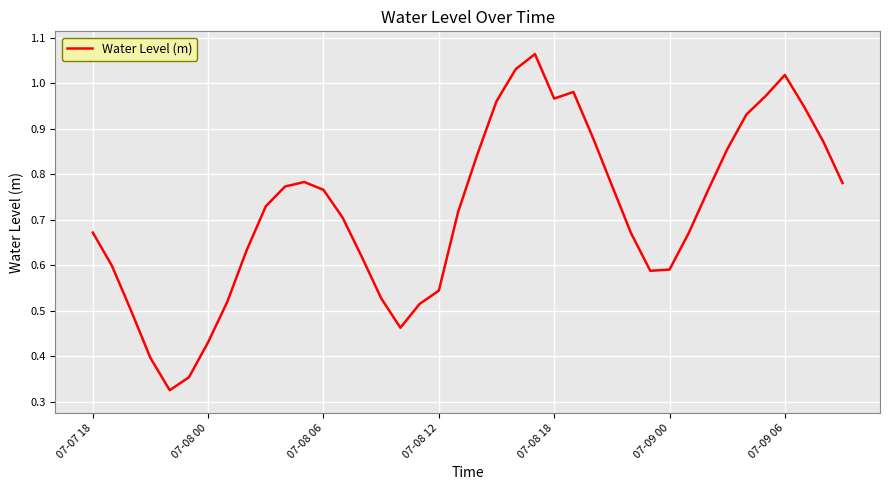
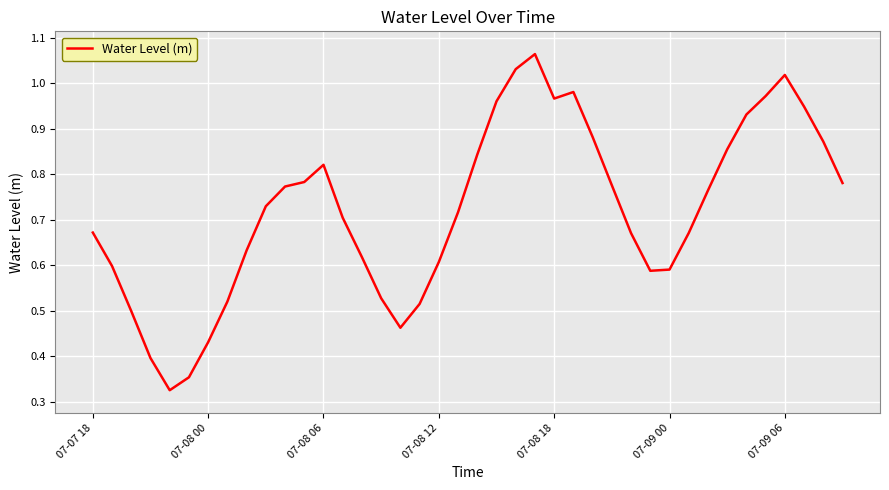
  {
    "07-07 18": 0.67,
    "07-08 00": 0.43,
-   "07-08 06": 0.77,
-   "07-08 12": 0.54,
+   "07-08 06": 0.82,
+   "07-08 12": 0.61,
    "07-08 18": 0.97,
    "07-09 00": 0.59,
    "07-09 06": 1.02
  }
